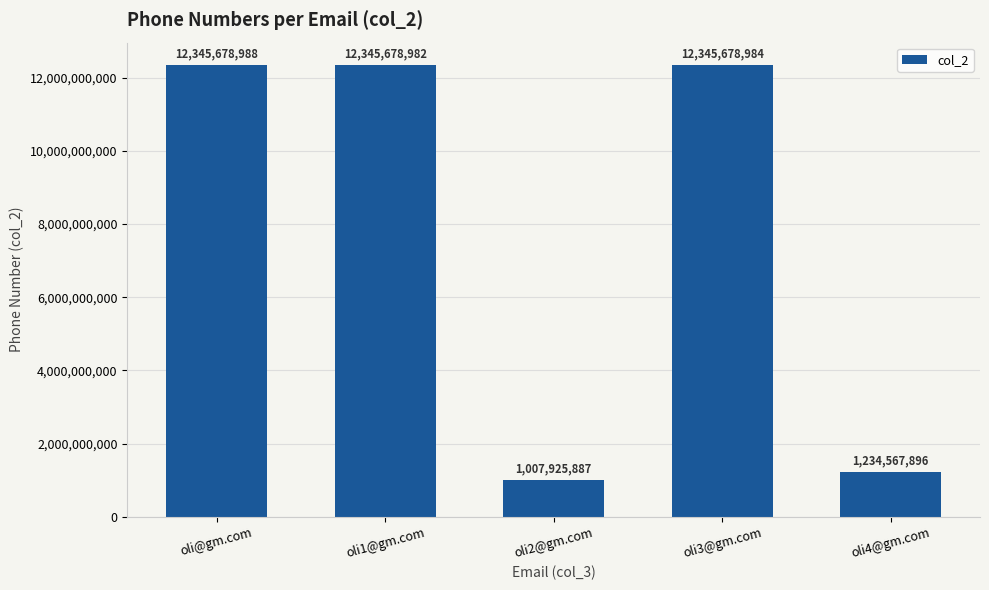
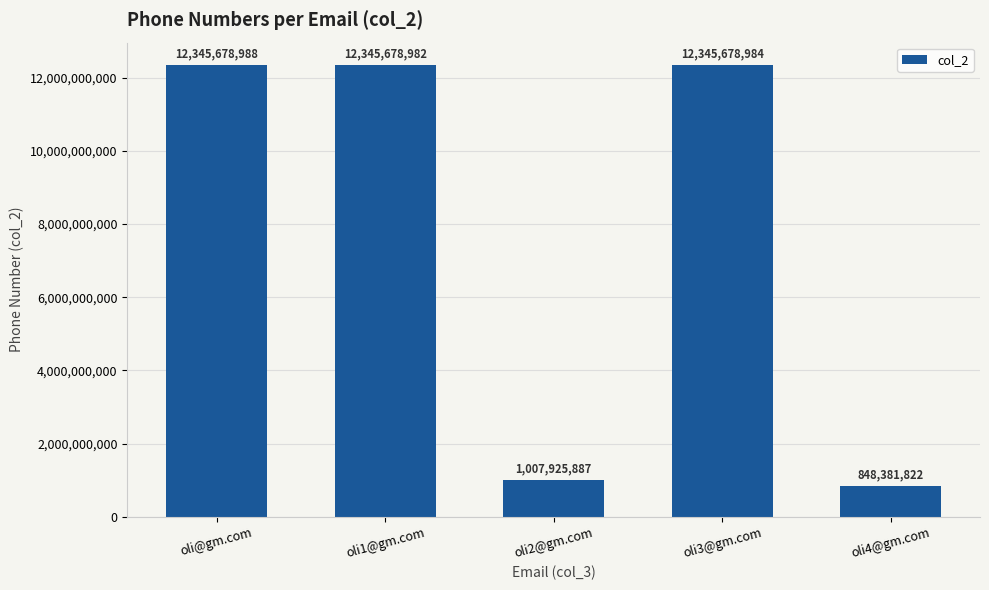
  {
    "oli@gm.com": "12,345,678,988",
    "oli1@gm.com": "12,345,678,982",
    "oli2@gm.com": "1,007,925,887",
    "oli3@gm.com": "12,345,678,984",
-   "oli4@gm.com": "1,234,567,896"
+   "oli4@gm.com": "848,381,822"
  }
